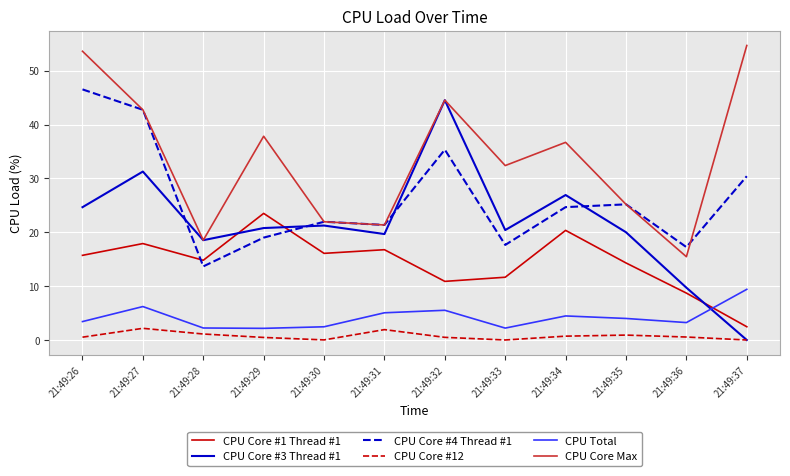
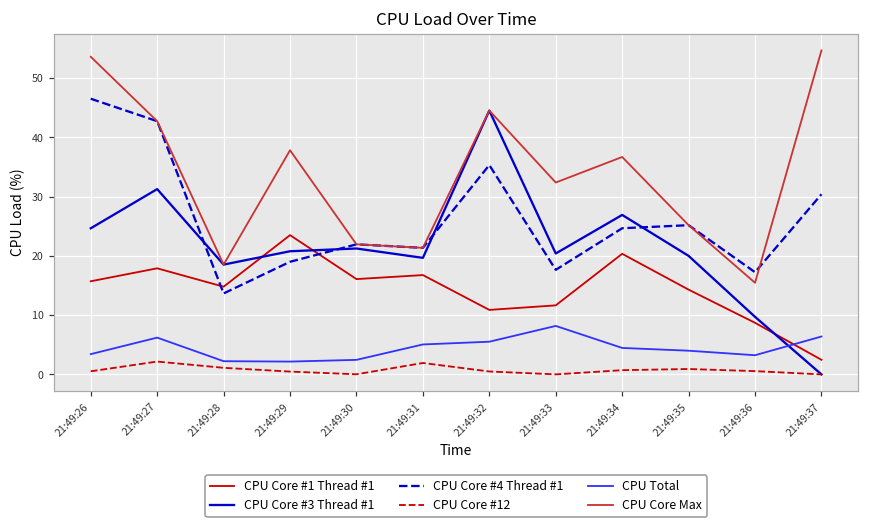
  {
    "CPU Total": {
      "21:49:26": 3,
      "21:49:27": 6,
      "21:49:28": 2,
      "21:49:29": 2,
      "21:49:30": 2,
      "21:49:31": 5,
      "21:49:32": 6,
-     "21:49:33": 2,
+     "21:49:33": 8,
      "21:49:34": 4,
      "21:49:35": 4,
      "21:49:36": 3,
-     "21:49:37": 9
+     "21:49:37": 6
    },
    "CPU Core Max": {
      "21:49:26": 54,
      "21:49:29": 38,
      "21:49:33": 32,
      "21:49:34": 37,
      "21:49:36": 15,
      "21:49:37": 55
    }
  }
